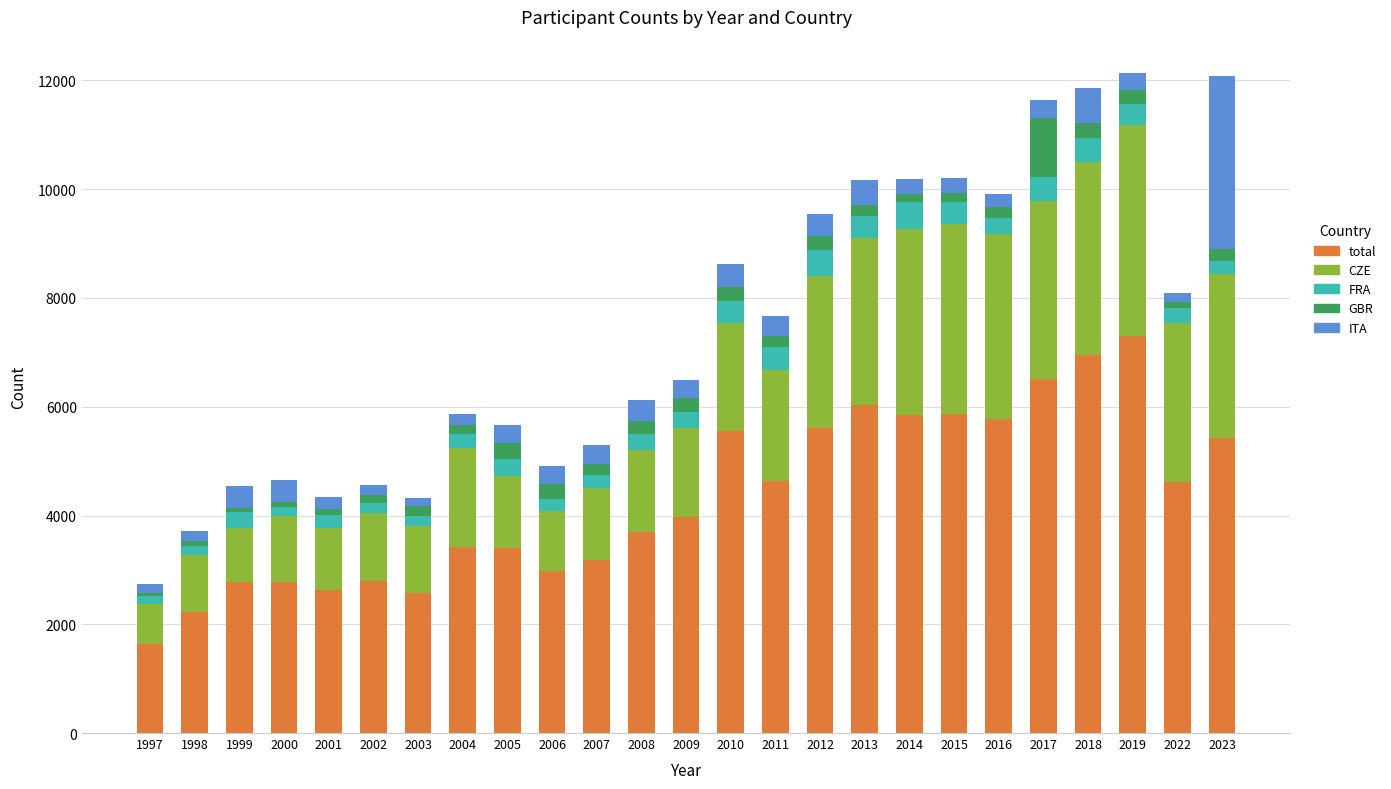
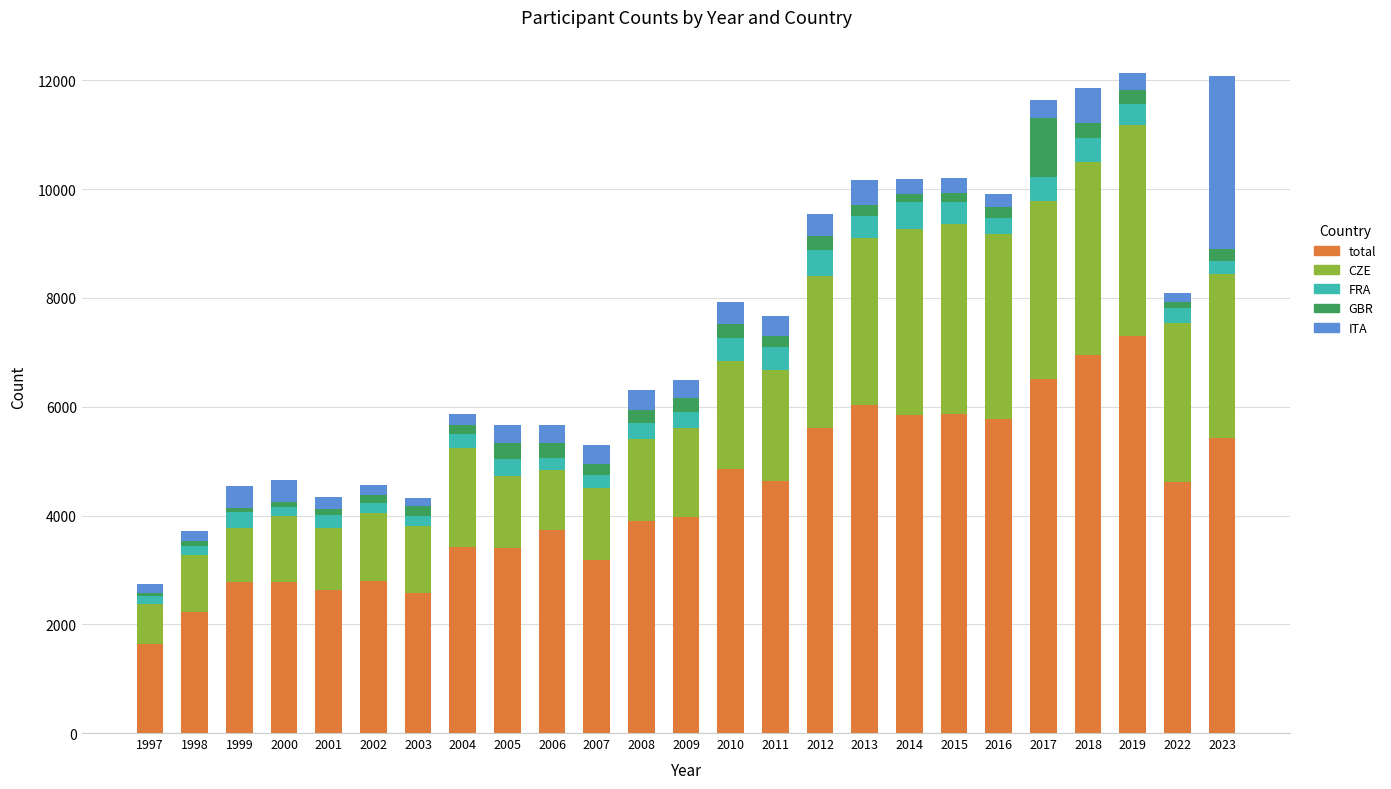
  {
    "total": {
      "1997": 1600,
      "1998": 2200,
      "1999": 2800,
      "2000": 2800,
      "2001": 2600,
      "2002": 2800,
      "2003": 2600,
      "2004": 3400,
      "2005": 3400,
-     "2006": 3000,
+     "2006": 3700,
      "2007": 3200,
-     "2008": 3700,
+     "2008": 3900,
      "2009": 4000,
-     "2010": 5500,
+     "2010": 4900,
      "2011": 4600,
      "2012": 5600,
      "2013": 6000,
      "2014": 5800,
      "2015": 5900,
      "2016": 5800,
      "2017": 6500,
      "2018": 7000,
      "2019": 7300,
      "2022": 4600,
      "2023": 5400
    },
    "CZE": {
      "1997": 700,
      "1998": 1000,
      "1999": 1000,
      "2000": 1200,
      "2001": 1100,
      "2002": 1200,
      "2003": 1200,
      "2004": 1800,
      "2005": 1300,
      "2006": 1100,
      "2007": 1300,
      "2008": 1500,
      "2009": 1600,
      "2010": 2000,
      "2011": 2100,
      "2012": 2800,
      "2013": 3100,
      "2014": 3400,
      "2015": 3500,
      "2016": 3400,
      "2017": 3300,
      "2018": 3600,
      "2019": 3900,
      "2022": 2900,
      "2023": 3000
    },
    "FRA": {
      "1997": 200,
      "1998": 200,
      "1999": 300,
      "2000": 200,
      "2001": 200,
      "2002": 200,
      "2003": 200,
      "2004": 300,
      "2005": 300,
      "2006": 200,
      "2007": 200,
      "2008": 300,
      "2009": 300,
      "2010": 400,
      "2011": 400,
      "2012": 500,
      "2013": 400,
      "2014": 500,
      "2015": 400,
      "2016": 300,
      "2017": 500,
      "2018": 400,
      "2019": 400,
      "2022": 300,
      "2023": 200
    },
    "GBR": {
      "1997": 100,
      "1998": 100,
      "1999": 100,
      "2000": 100,
      "2001": 100,
      "2002": 200,
      "2003": 200,
      "2004": 200,
      "2005": 300,
      "2006": 300,
      "2007": 200,
      "2008": 200,
      "2009": 300,
      "2010": 300,
      "2011": 200,
      "2012": 200,
      "2013": 200,
      "2014": 200,
      "2015": 200,
      "2016": 200,
      "2017": 1100,
      "2018": 300,
      "2019": 300,
      "2022": 100,
      "2023": 200
    },
    "ITA": {
      "1997": 200,
      "1998": 200,
      "1999": 400,
      "2000": 400,
      "2001": 200,
      "2002": 200,
      "2003": 100,
      "2004": 200,
      "2005": 300,
      "2006": 300,
      "2007": 400,
      "2008": 400,
      "2009": 300,
      "2010": 400,
      "2011": 400,
      "2012": 400,
      "2013": 500,
      "2014": 300,
      "2015": 300,
      "2016": 200,
      "2017": 300,
      "2018": 600,
      "2019": 300,
      "2022": 200,
      "2023": 3200
    }
  }
